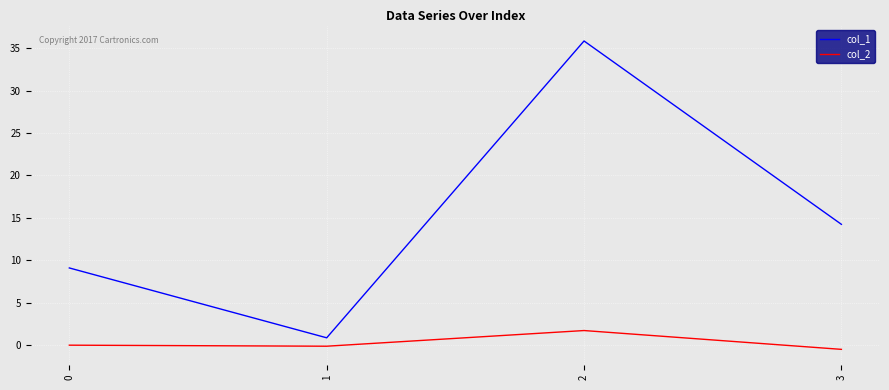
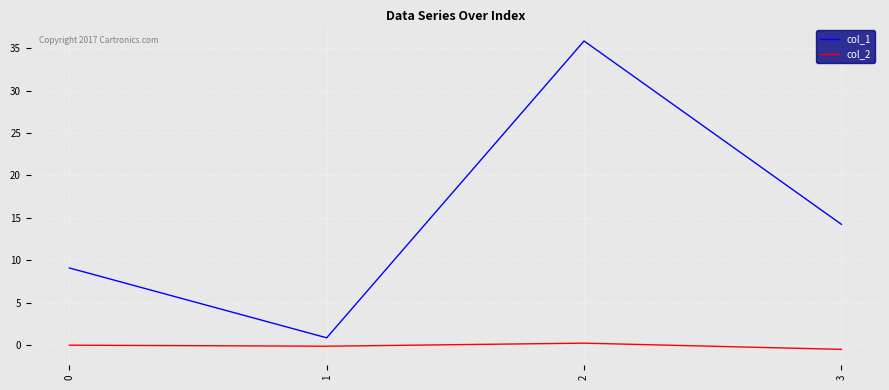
  {
    "col_1": {
      "0": 9,
      "1": 1,
      "2": 36,
      "3": 14
    },
    "col_2": {
      "0": 0,
      "1": 0,
-     "2": 2,
+     "2": 0,
      "3": 0
    }
  }
